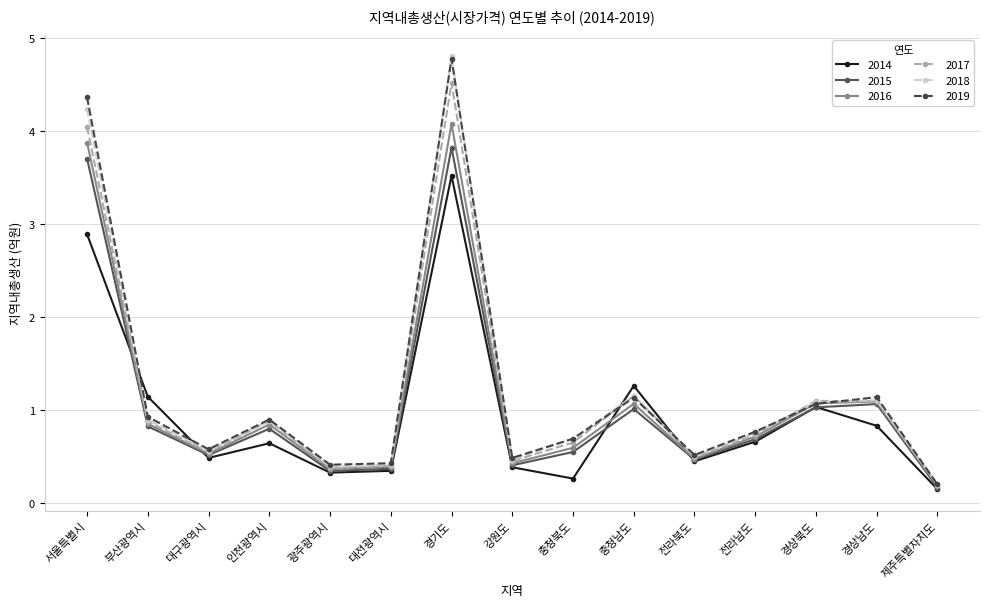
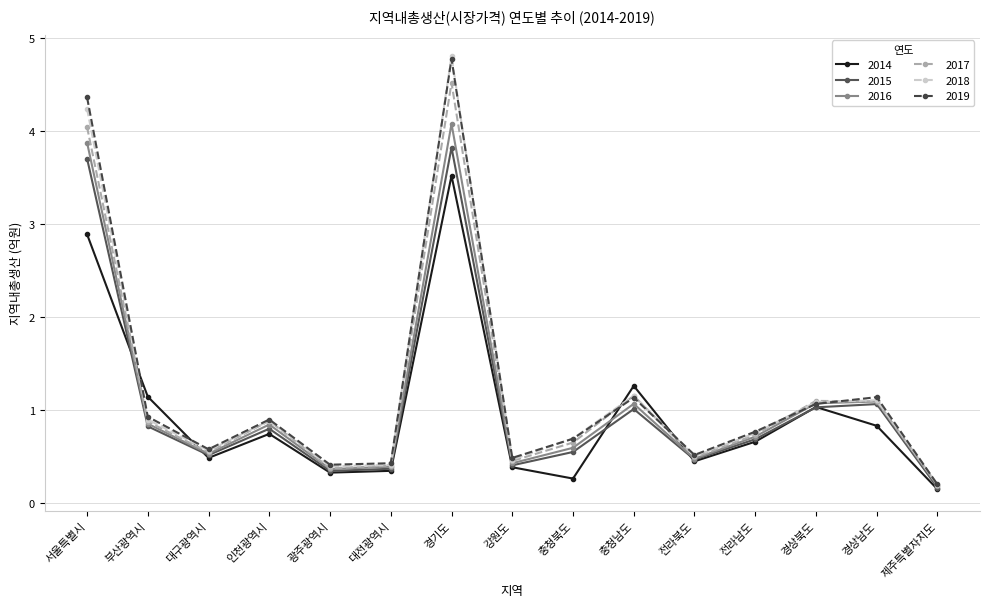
  {
    "2014": {
      "서울특별시": 2.9,
      "부산광역시": 1.1,
      "대구광역시": 0.5,
-     "인천광역시": 0.6,
+     "인천광역시": 0.7,
      "경기도": 3.5,
      "충청북도": 0.3,
      "충청남도": 1.3,
      "경상남도": 0.8
    }
  }
